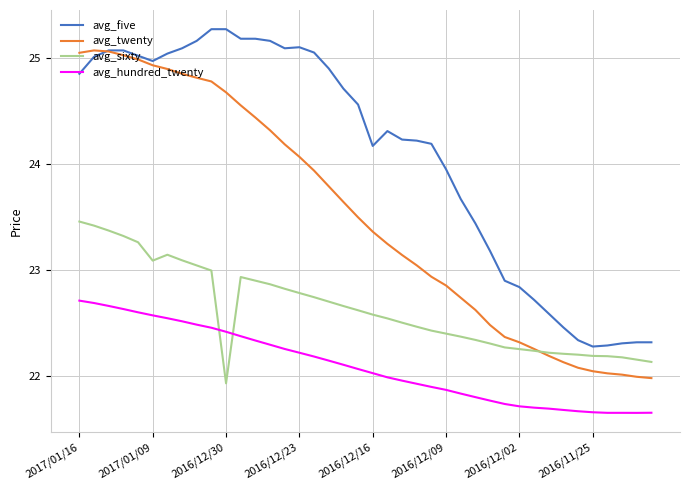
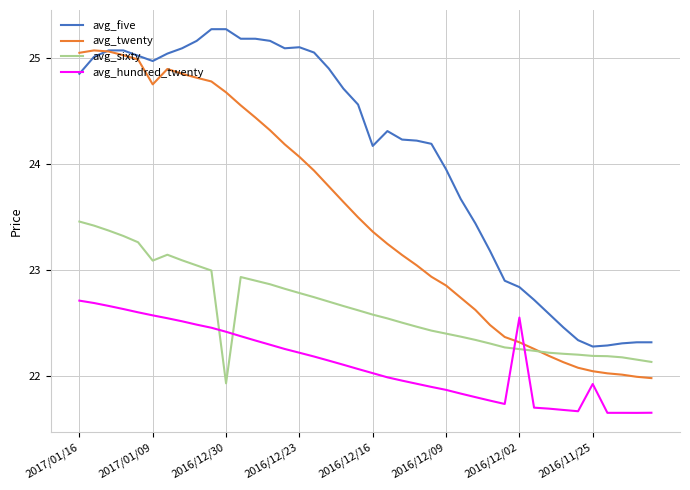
  {
    "avg_five": {
      "2017/01/16": 24.85,
      "2017/01/09": 24.97,
      "2016/12/30": 25.27,
      "2016/12/23": 25.10,
      "2016/12/16": 24.17,
      "2016/12/09": 23.95,
      "2016/12/02": 22.84,
      "2016/11/25": 22.28
    },
    "avg_twenty": {
      "2017/01/16": 25.05,
-     "2017/01/09": 24.93,
+     "2017/01/09": 24.75,
      "2016/12/30": 24.68,
      "2016/12/23": 24.07,
      "2016/12/16": 23.36,
      "2016/12/09": 22.86,
      "2016/12/02": 22.32,
      "2016/11/25": 22.05
    },
    "avg_sixty": {
      "2017/01/16": 23.46,
      "2017/01/09": 23.09,
      "2016/12/30": 21.93,
      "2016/12/23": 22.78,
      "2016/12/16": 22.58,
      "2016/12/09": 22.40,
      "2016/12/02": 22.26,
      "2016/11/25": 22.19
    },
    "avg_hundred_twenty": {
      "2017/01/16": 22.71,
      "2017/01/09": 22.57,
      "2016/12/30": 22.42,
      "2016/12/23": 22.22,
      "2016/12/16": 22.03,
      "2016/12/09": 21.87,
-     "2016/12/02": 21.72,
-     "2016/11/25": 21.66
+     "2016/12/02": 22.55,
+     "2016/11/25": 21.93
    }
  }
